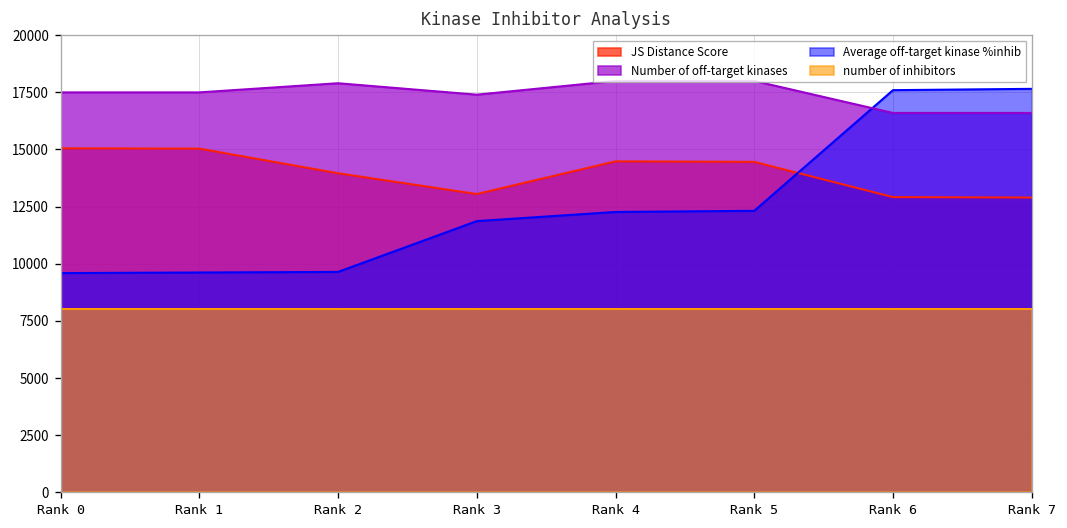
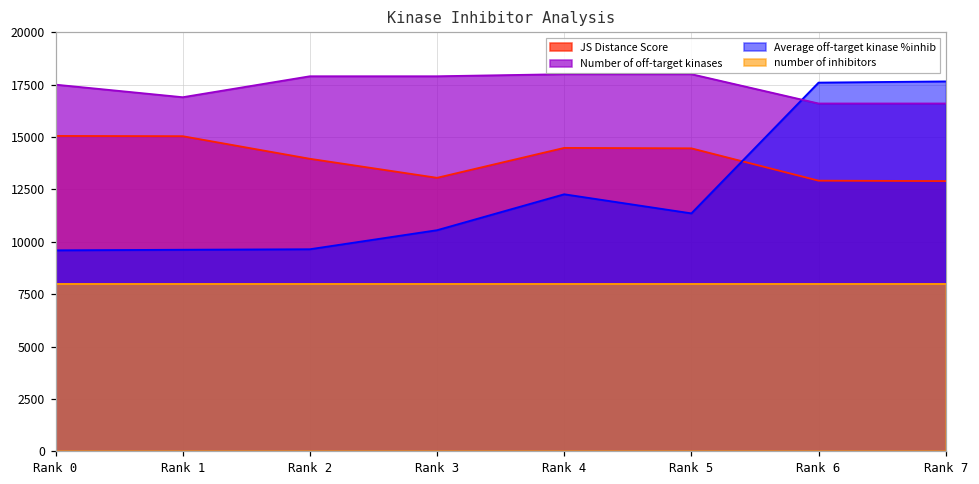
  {
    "JS Distance Score": {
      "Rank 0": 15100,
      "Rank 1": 15000,
      "Rank 2": 14000,
      "Rank 3": 13100,
      "Rank 4": 14500,
      "Rank 5": 14500,
      "Rank 6": 12900,
      "Rank 7": 12900
    },
    "Number of off-target kinases": {
      "Rank 0": 17500,
-     "Rank 1": 17500,
+     "Rank 1": 16900,
      "Rank 2": 17900,
-     "Rank 3": 17400,
+     "Rank 3": 17900,
      "Rank 6": 16600,
      "Rank 7": 16600
    },
    "Average off-target kinase %inhib": {
      "Rank 0": 9600,
      "Rank 1": 9600,
      "Rank 2": 9600,
-     "Rank 3": 11900,
+     "Rank 3": 10600,
      "Rank 4": 12300,
-     "Rank 5": 12300,
+     "Rank 5": 11400,
      "Rank 6": 17600,
      "Rank 7": 17700
    },
    "number of inhibitors": {
      "Rank 0": 8000,
      "Rank 1": 8000,
      "Rank 2": 8000,
      "Rank 3": 8000,
      "Rank 4": 8000,
      "Rank 5": 8000,
      "Rank 6": 8000,
      "Rank 7": 8000
    }
  }
